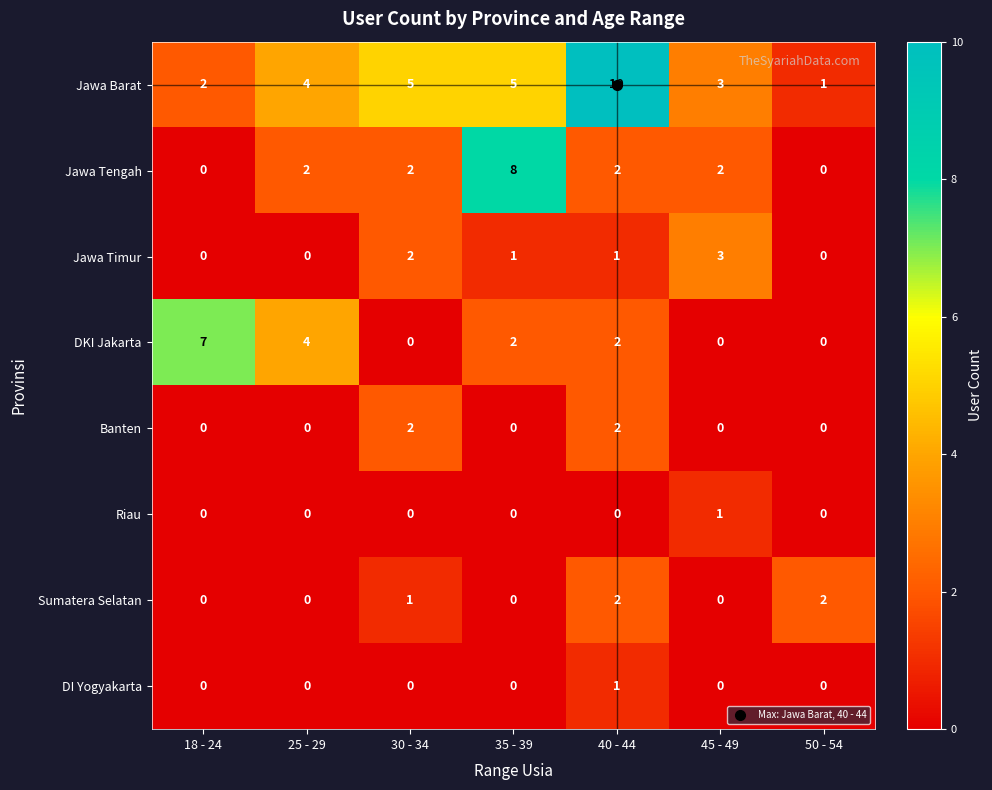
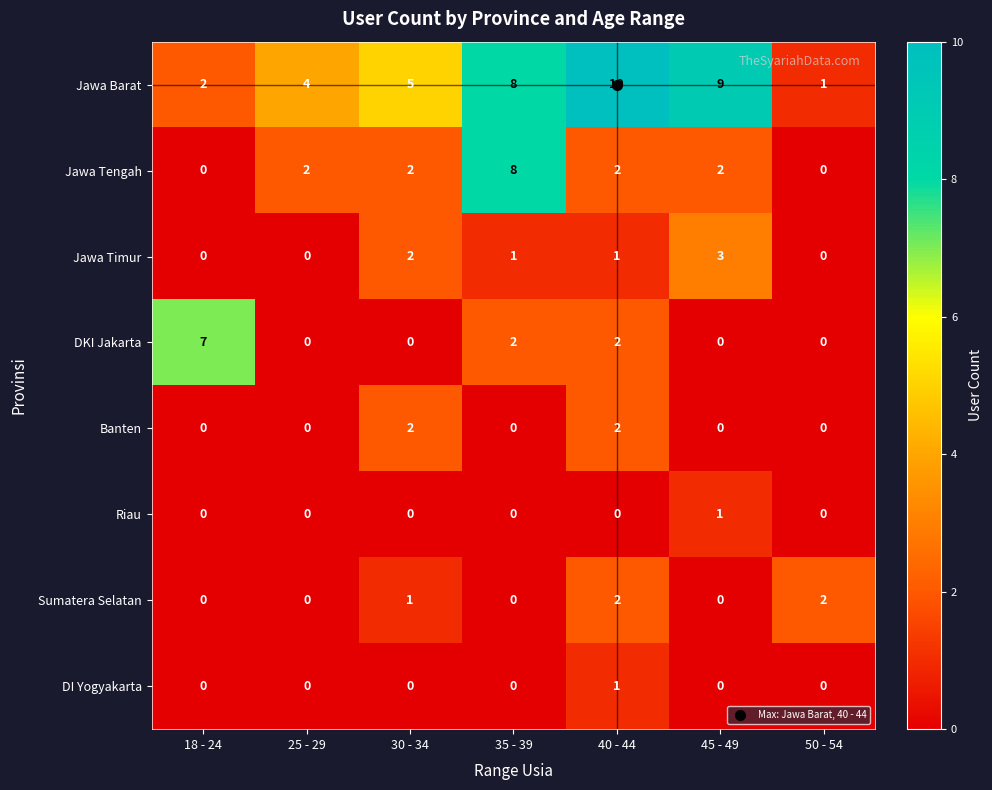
  {
    "Jawa Barat": {
      "18 - 24": 2,
      "25 - 29": 4,
      "30 - 34": 5,
-     "35 - 39": 5,
-     "45 - 49": 3
+     "35 - 39": 8,
+     "45 - 49": 9
    },
    "Jawa Tengah": {
      "18 - 24": 0,
      "25 - 29": 2,
      "30 - 34": 2,
      "35 - 39": 8,
      "40 - 44": 2,
      "45 - 49": 2,
      "50 - 54": 0
    },
    "Jawa Timur": {
      "18 - 24": 0,
      "25 - 29": 0,
      "30 - 34": 2,
      "35 - 39": 1,
      "40 - 44": 1,
      "45 - 49": 3,
      "50 - 54": 0
    },
    "DKI Jakarta": {
      "18 - 24": 7,
-     "25 - 29": 4,
+     "25 - 29": 0,
      "30 - 34": 0,
      "35 - 39": 2,
      "40 - 44": 2,
      "45 - 49": 0,
      "50 - 54": 0
    },
    "Banten": {
      "18 - 24": 0,
      "25 - 29": 0,
      "30 - 34": 2,
      "35 - 39": 0,
      "40 - 44": 2,
      "45 - 49": 0,
      "50 - 54": 0
    },
    "Riau": {
      "18 - 24": 0,
      "25 - 29": 0,
      "30 - 34": 0,
      "35 - 39": 0,
      "40 - 44": 0,
      "45 - 49": 1,
      "50 - 54": 0
    },
    "Sumatera Selatan": {
      "18 - 24": 0,
      "25 - 29": 0,
      "30 - 34": 1,
      "35 - 39": 0,
      "40 - 44": 2,
      "45 - 49": 0,
      "50 - 54": 2
    },
    "DI Yogyakarta": {
      "18 - 24": 0,
      "25 - 29": 0,
      "30 - 34": 0,
      "35 - 39": 0,
      "40 - 44": 1,
      "45 - 49": 0,
      "50 - 54": 0
    }
  }
